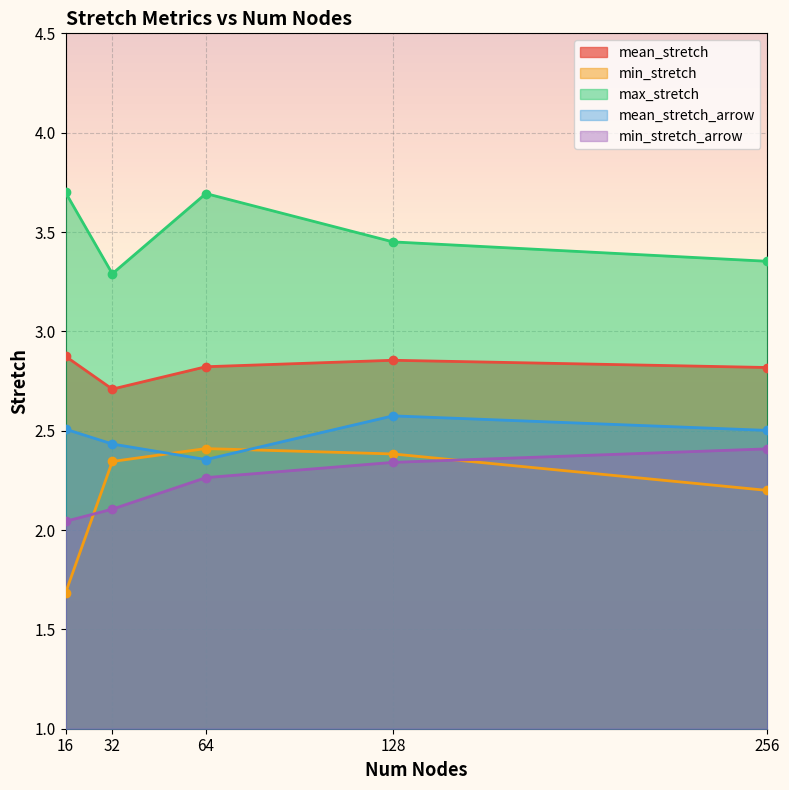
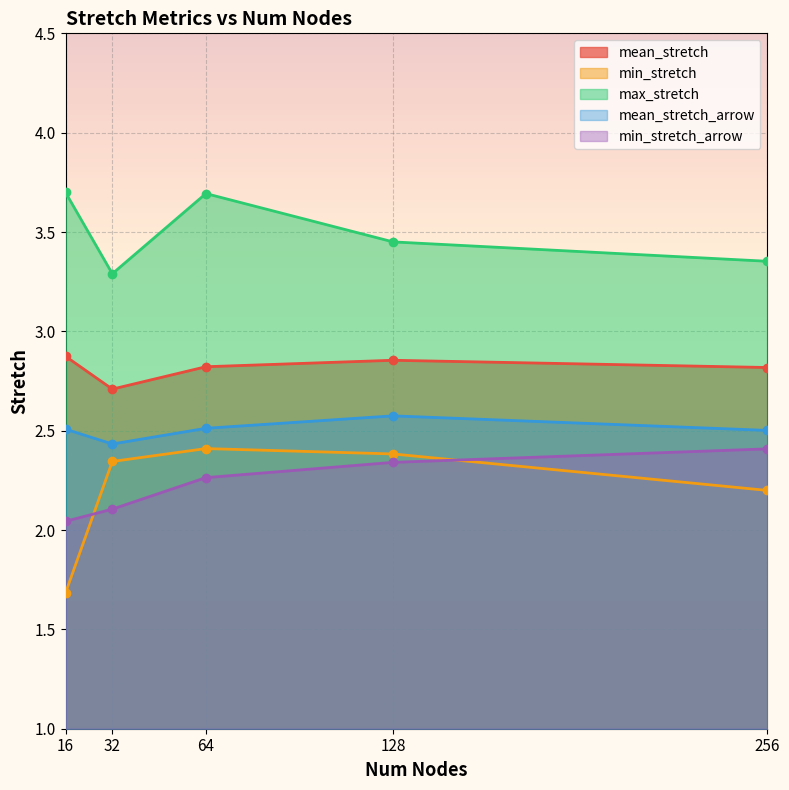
  {
    "min_stretch": {
      "32": 2.35,
      "64": 2.41,
      "128": 2.38
    },
    "mean_stretch_arrow": {
      "32": 2.43,
-     "64": 2.35,
+     "64": 2.51,
      "128": 2.57
    }
  }
